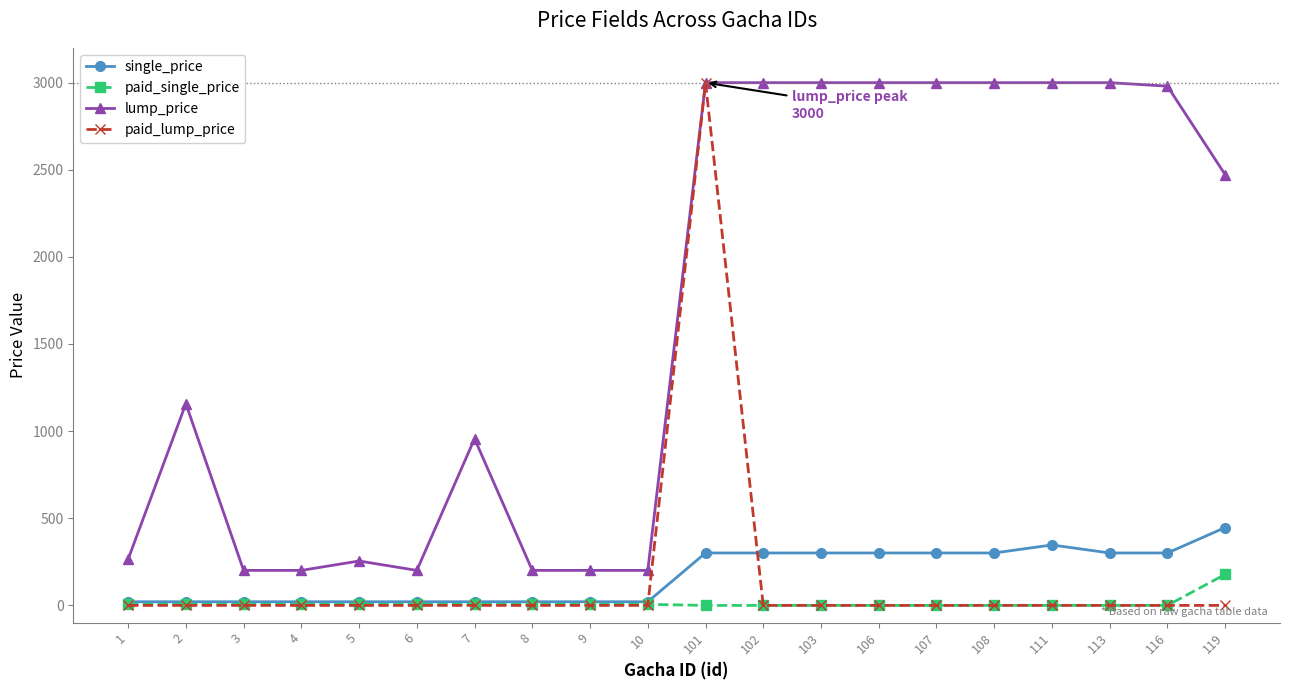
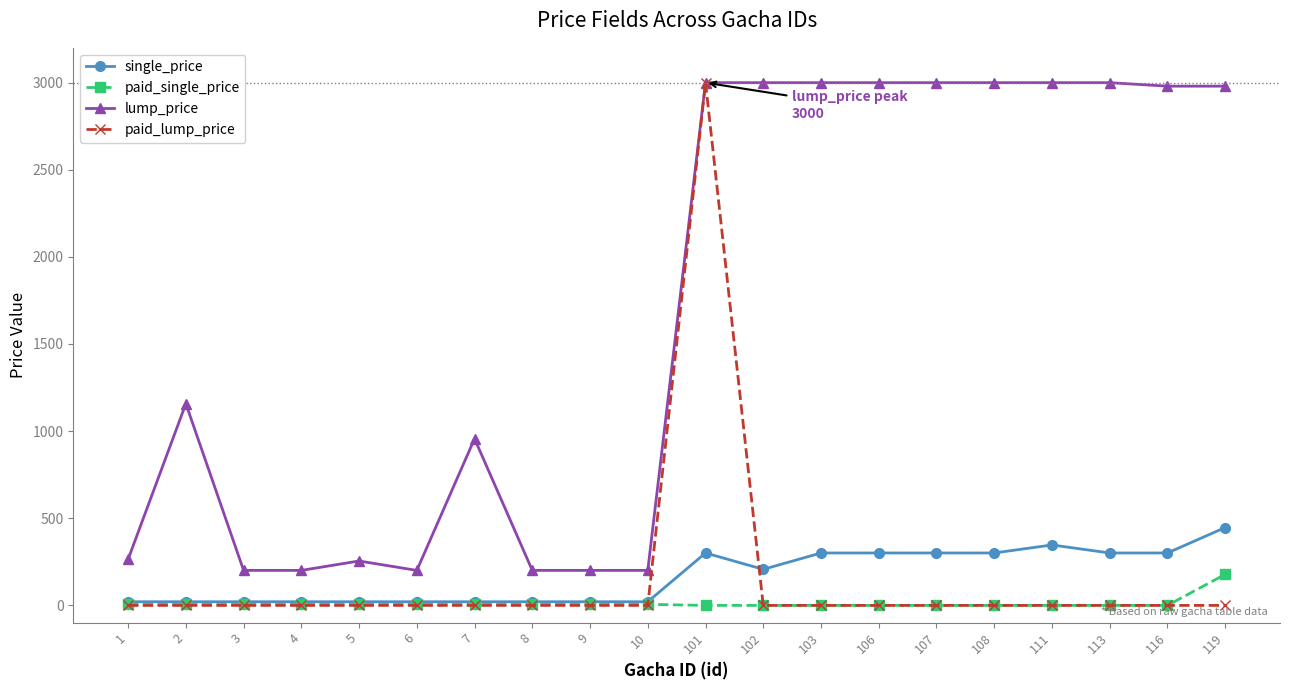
  {
    "single_price": {
      "1": 20,
      "2": 20,
      "3": 20,
      "4": 20,
      "5": 20,
      "6": 20,
      "7": 20,
      "8": 20,
      "9": 20,
      "10": 20,
      "101": 300,
-     "102": 300,
+     "102": 210,
      "103": 300,
      "106": 300,
      "107": 300,
      "108": 300,
      "111": 350,
      "113": 300,
      "116": 300,
      "119": 450
    },
    "paid_single_price": {
      "101": 0,
      "119": 180
    },
    "lump_price": {
      "1": 260,
      "2": 1160,
      "3": 200,
      "4": 200,
      "5": 250,
      "6": 200,
      "7": 960,
      "8": 200,
      "9": 200,
      "10": 200,
      "107": 3000,
      "108": 3000,
      "111": 3000,
      "113": 3000,
      "116": 2980,
-     "119": 2470
+     "119": 2980
    },
    "paid_lump_price": {
      "119": 0
    }
  }
